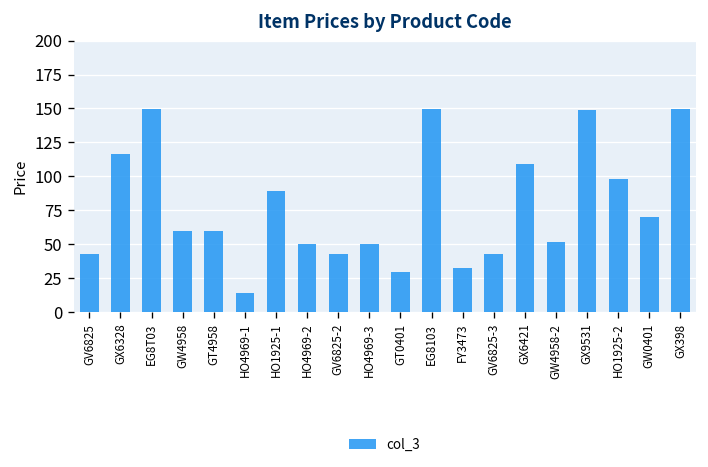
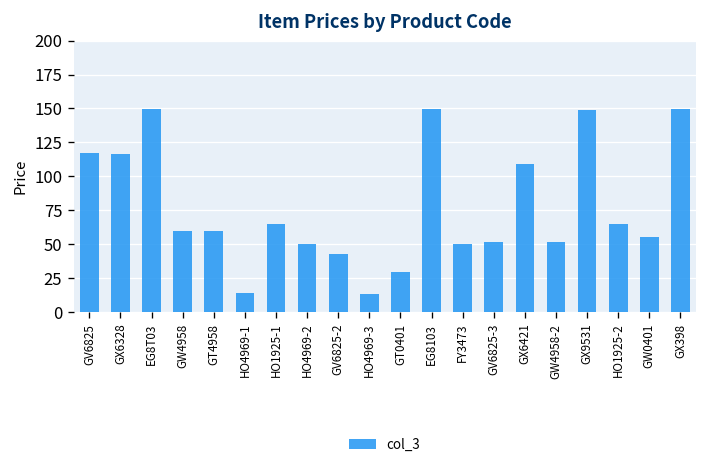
  {
-   "GV6825": 43,
+   "GV6825": 117,
    "GX6328": 116,
    "EG8T03": 150,
    "GW4958": 60,
    "GT4958": 60,
    "HO4969-1": 14,
-   "HO1925-1": 89,
+   "HO1925-1": 65,
    "HO4969-2": 50,
    "GV6825-2": 43,
-   "HO4969-3": 50,
+   "HO4969-3": 13,
    "GT0401": 30,
    "EG8103": 150,
-   "FY3473": 32,
-   "GV6825-3": 43,
+   "FY3473": 50,
+   "GV6825-3": 52,
    "GX6421": 109,
    "GW4958-2": 51,
    "GX9531": 149,
-   "HO1925-2": 98,
-   "GW0401": 70,
+   "HO1925-2": 65,
+   "GW0401": 55,
    "GX398": 150
  }
